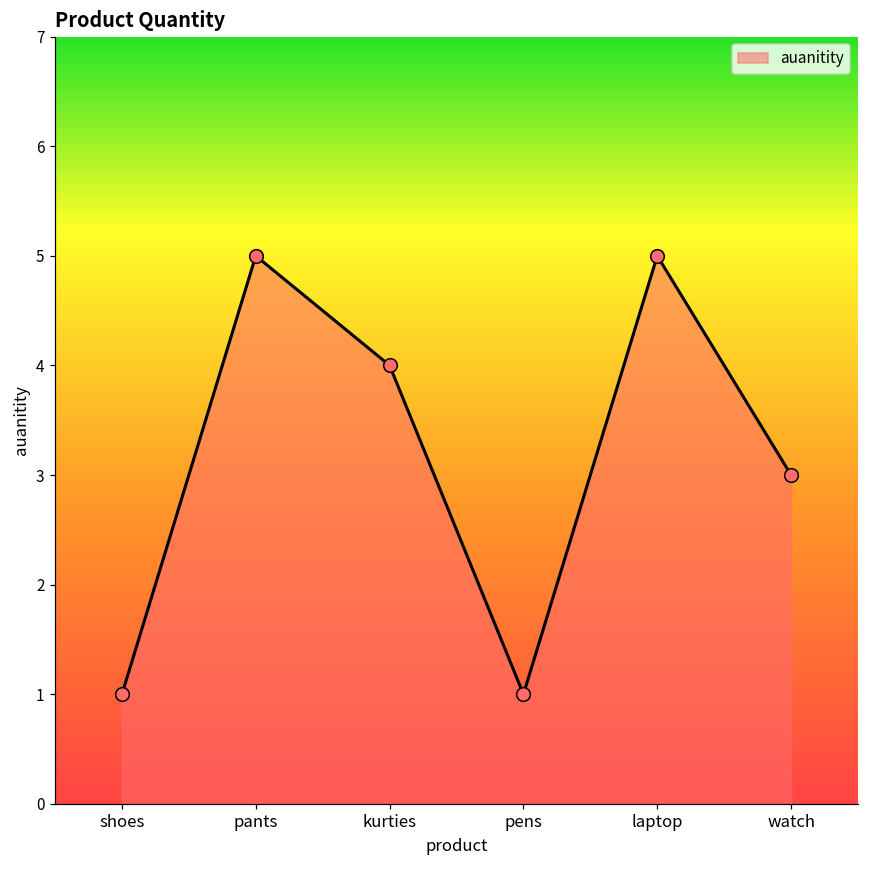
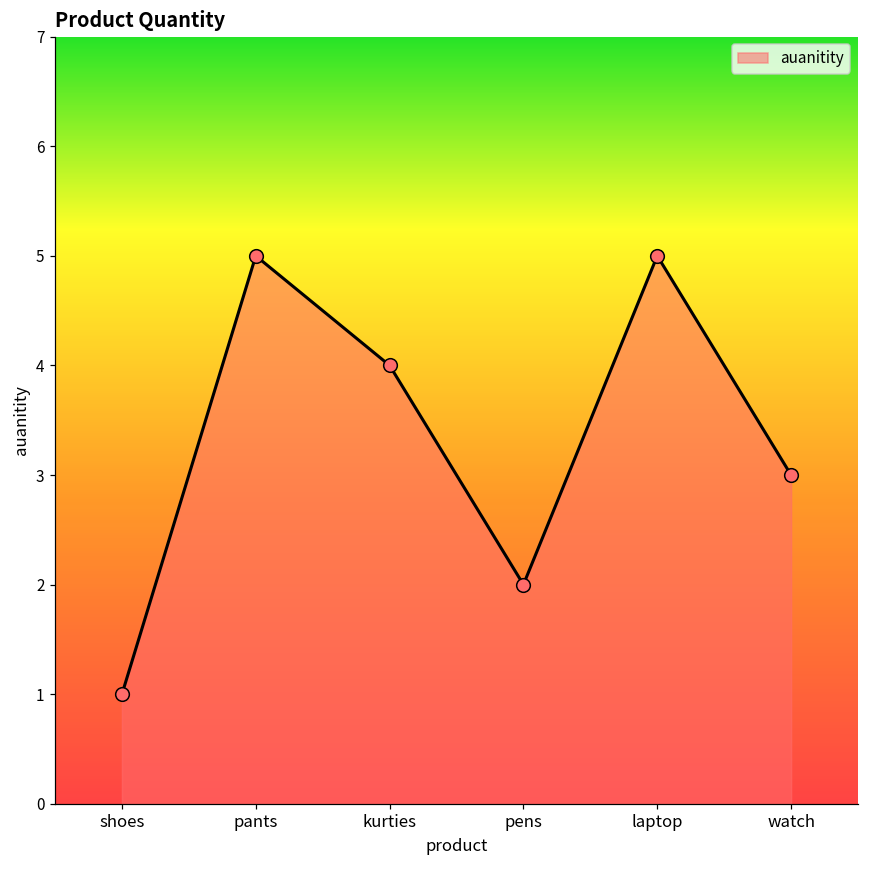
  {
    "shoes": 1,
    "pants": 5,
    "kurties": 4,
-   "pens": 1,
+   "pens": 2,
    "laptop": 5,
    "watch": 3
  }
